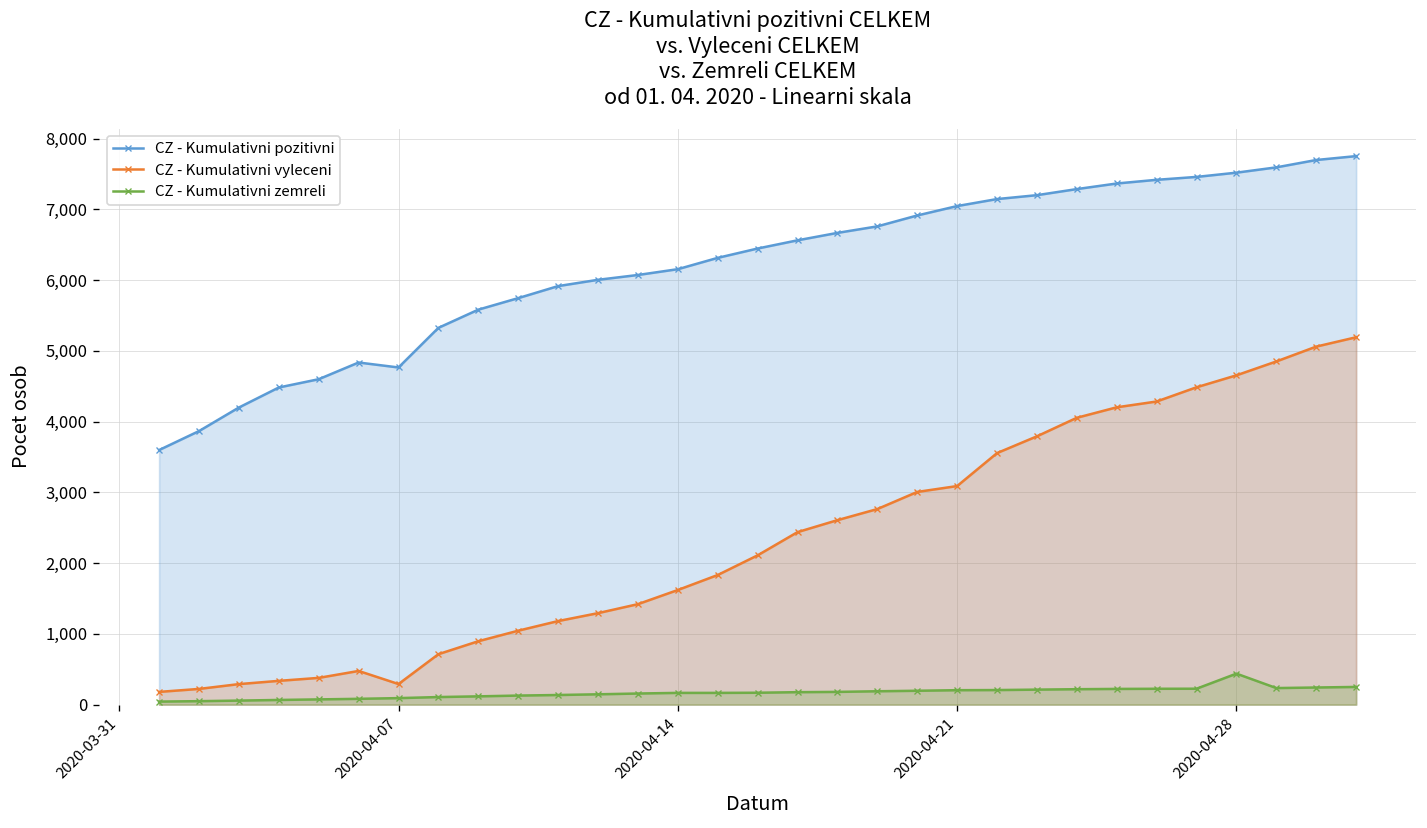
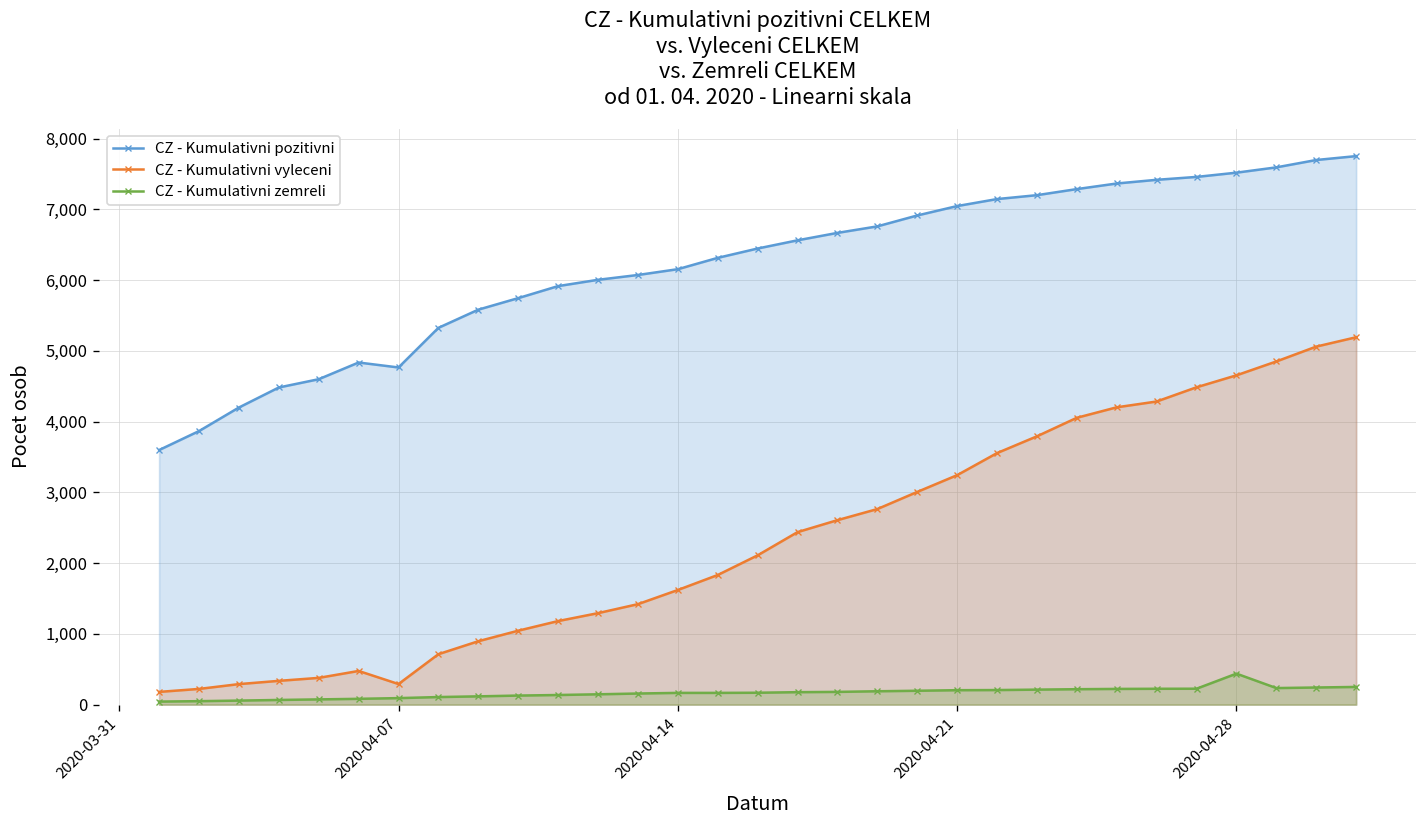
  {
    "CZ - Kumulativni pozitivni": {
      "2020-04-07": "4,800",
      "2020-04-14": "6,200",
      "2020-04-21": "7,000",
      "2020-04-28": "7,500"
    },
    "CZ - Kumulativni vyleceni": {
      "2020-04-07": "300",
      "2020-04-14": "1,600",
-     "2020-04-21": "3,100",
+     "2020-04-21": "3,200",
      "2020-04-28": "4,700"
    },
    "CZ - Kumulativni zemreli": {
      "2020-04-07": "100",
      "2020-04-14": "200",
      "2020-04-21": "200",
      "2020-04-28": "400"
    }
  }
